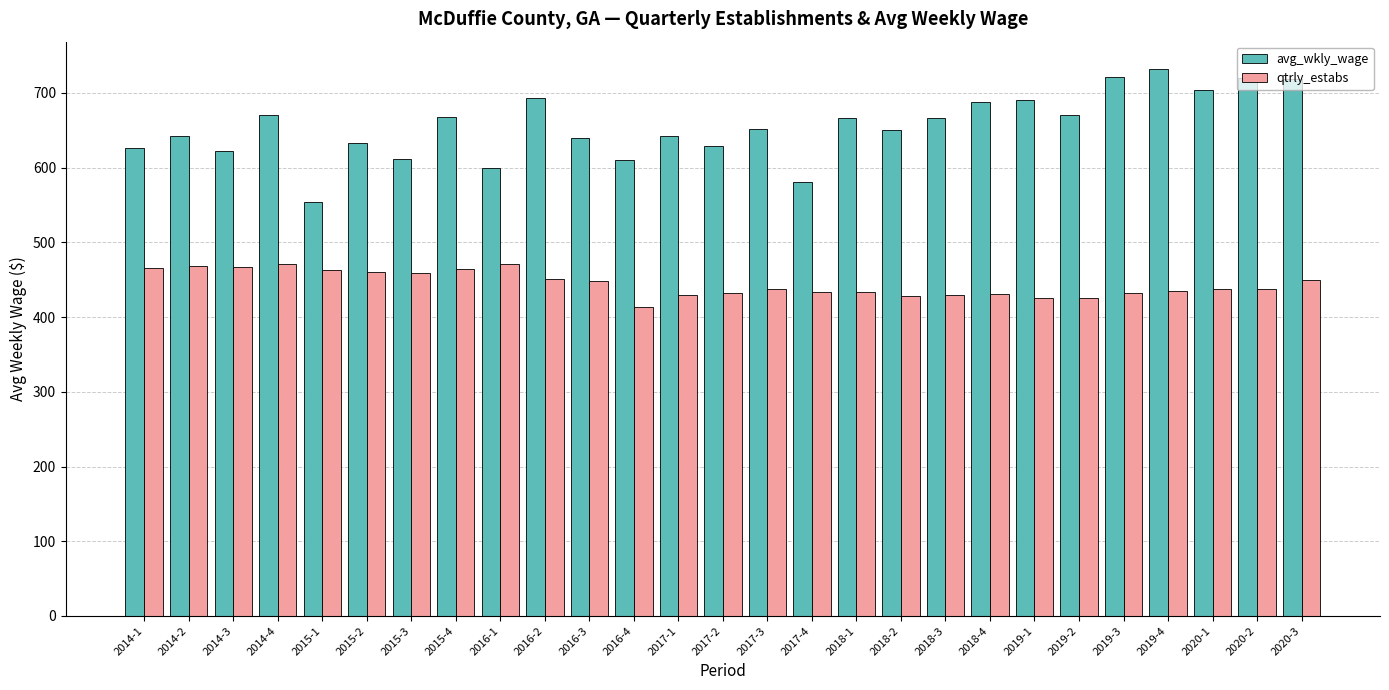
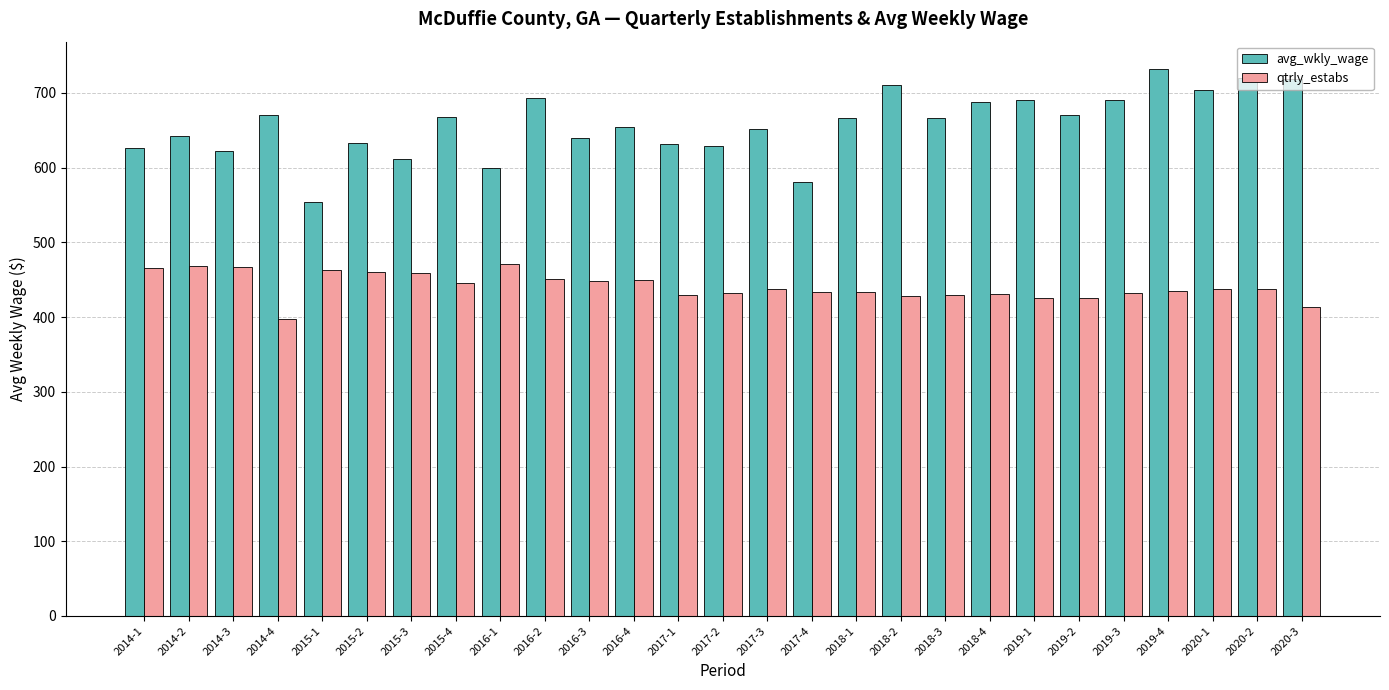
  {
    "avg_wkly_wage": {
      "2014-1": 630,
      "2014-2": 640,
      "2014-3": 620,
      "2014-4": 670,
      "2015-1": 550,
      "2015-2": 630,
      "2015-3": 610,
      "2015-4": 670,
      "2016-1": 600,
      "2016-2": 690,
      "2016-3": 640,
-     "2016-4": 610,
-     "2017-1": 640,
+     "2016-4": 660,
+     "2017-1": 630,
      "2017-2": 630,
      "2017-3": 650,
      "2017-4": 580,
      "2018-1": 670,
-     "2018-2": 650,
+     "2018-2": 710,
      "2018-3": 670,
      "2018-4": 690,
      "2019-1": 690,
      "2019-2": 670,
-     "2019-3": 720,
+     "2019-3": 690,
      "2019-4": 730,
      "2020-1": 700
    },
    "qtrly_estabs": {
      "2014-1": 470,
      "2014-2": 470,
      "2014-3": 470,
-     "2014-4": 470,
+     "2014-4": 400,
      "2015-1": 460,
      "2015-2": 460,
      "2015-3": 460,
-     "2015-4": 460,
+     "2015-4": 450,
      "2016-1": 470,
      "2016-2": 450,
      "2016-3": 450,
-     "2016-4": 410,
+     "2016-4": 450,
      "2017-1": 430,
      "2017-2": 430,
      "2017-3": 440,
      "2017-4": 430,
      "2018-1": 430,
      "2018-2": 430,
      "2018-3": 430,
      "2018-4": 430,
      "2019-1": 430,
      "2019-2": 430,
      "2019-3": 430,
      "2019-4": 440,
      "2020-1": 440,
      "2020-2": 440,
-     "2020-3": 450
+     "2020-3": 410
    }
  }
